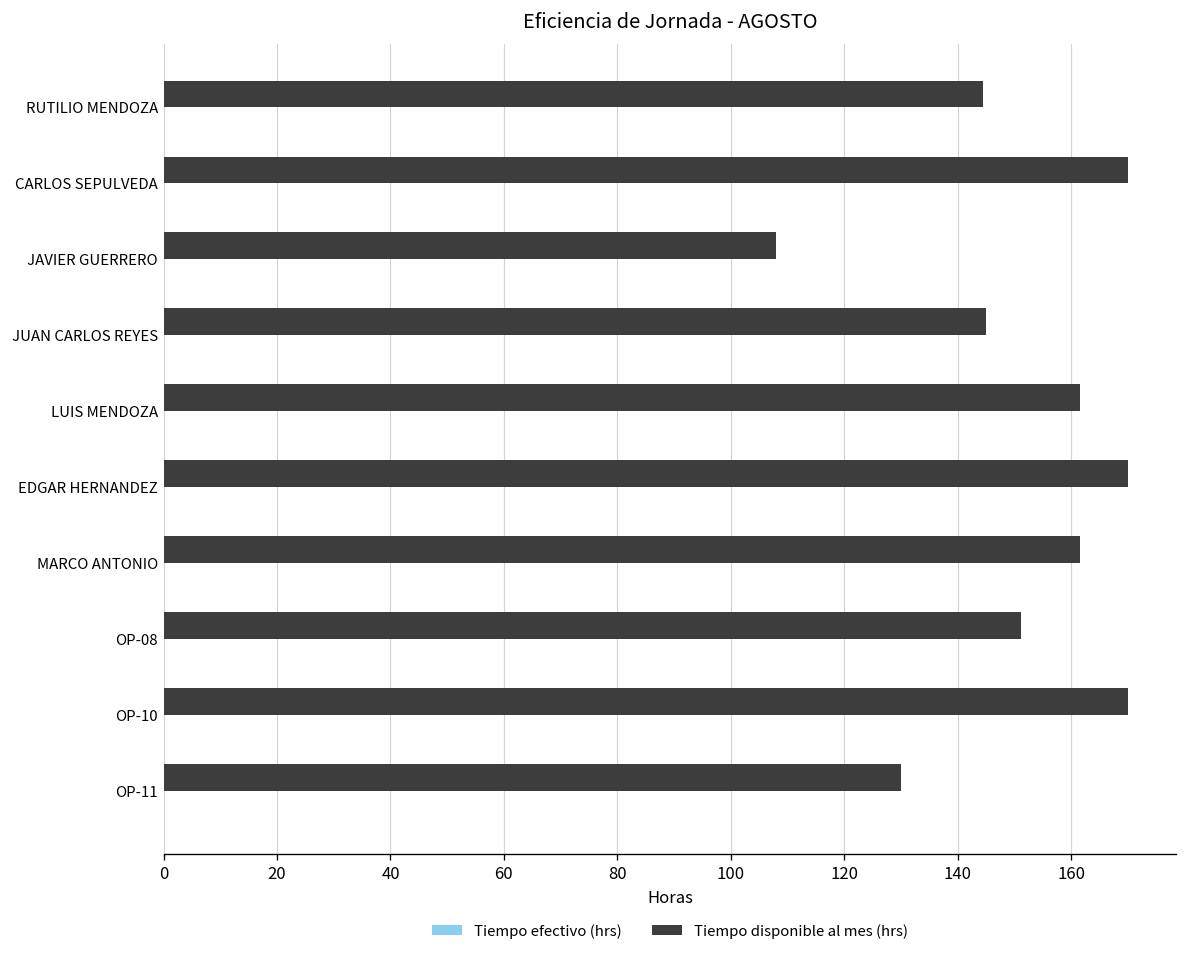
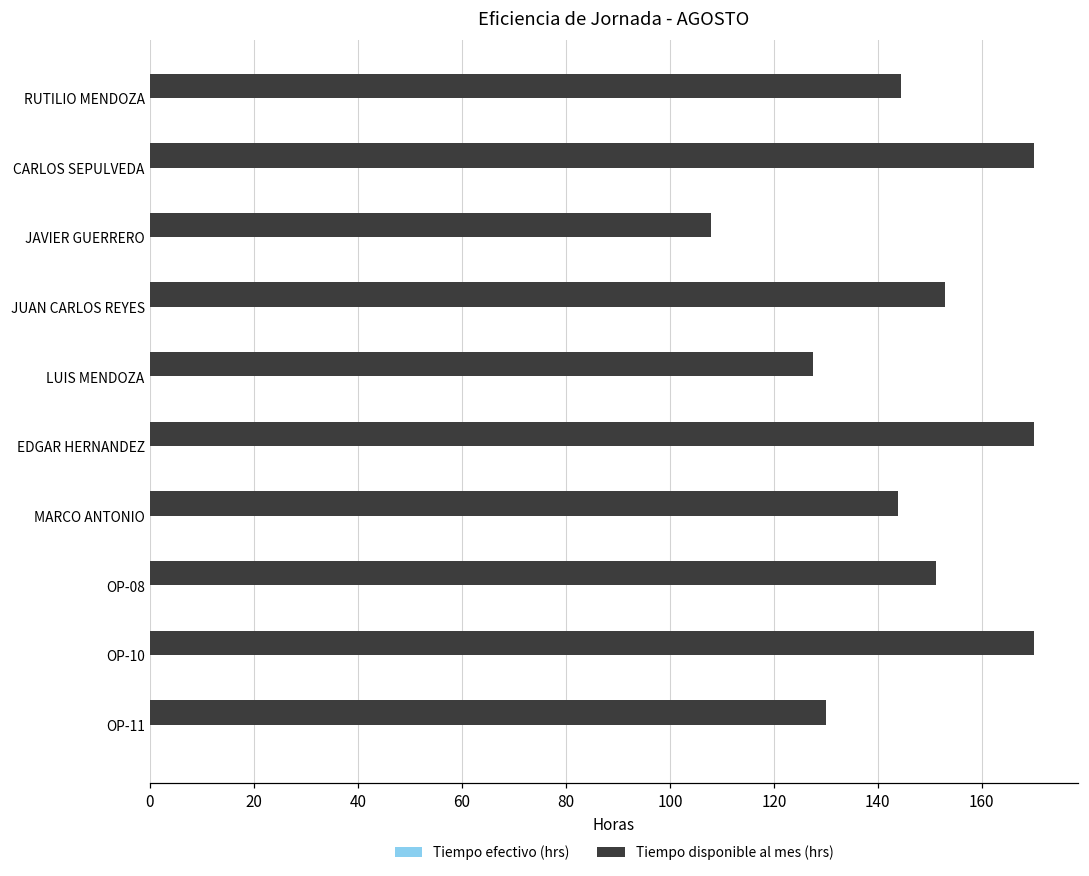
  {
    "Tiempo efectivo (hrs)": {
      "RUTILIO MENDOZA": 0,
      "CARLOS SEPULVEDA": 0,
      "JAVIER GUERRERO": 0,
      "JUAN CARLOS REYES": 0,
      "LUIS MENDOZA": 0,
      "EDGAR HERNANDEZ": 0,
      "MARCO ANTONIO": 0,
      "OP-08": 0,
      "OP-10": 0,
      "OP-11": 0
    },
    "Tiempo disponible al mes (hrs)": {
      "RUTILIO MENDOZA": 145,
      "CARLOS SEPULVEDA": 170,
      "JAVIER GUERRERO": 108,
-     "JUAN CARLOS REYES": 145,
-     "LUIS MENDOZA": 162,
+     "JUAN CARLOS REYES": 153,
+     "LUIS MENDOZA": 128,
      "EDGAR HERNANDEZ": 170,
-     "MARCO ANTONIO": 162,
+     "MARCO ANTONIO": 144,
      "OP-08": 151,
      "OP-10": 170,
      "OP-11": 130
    }
  }
